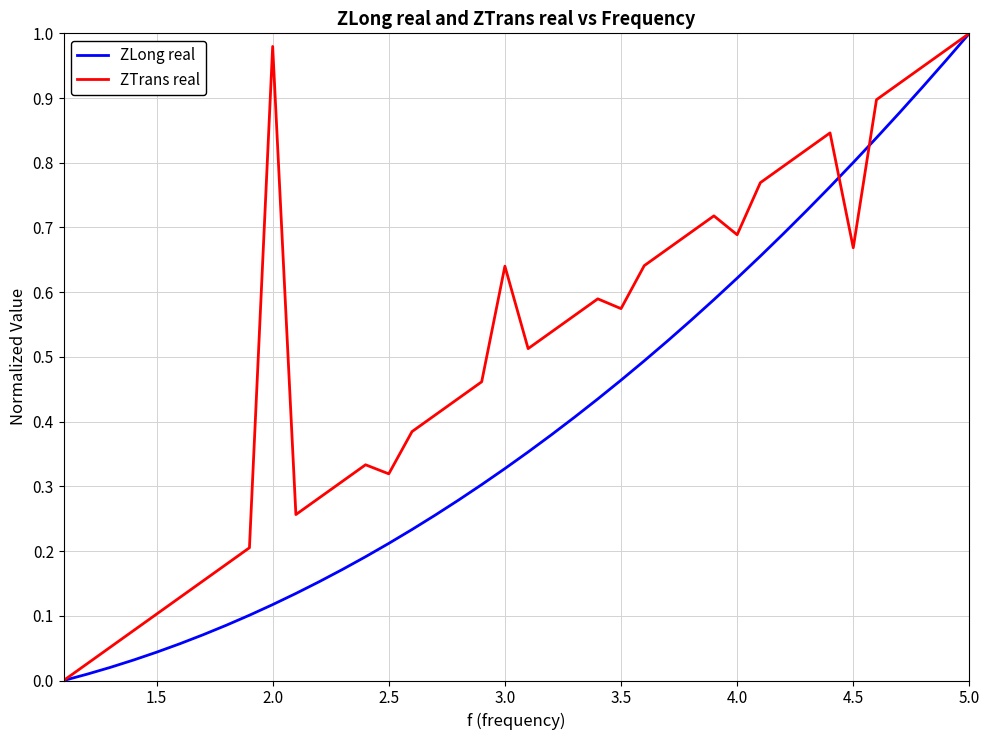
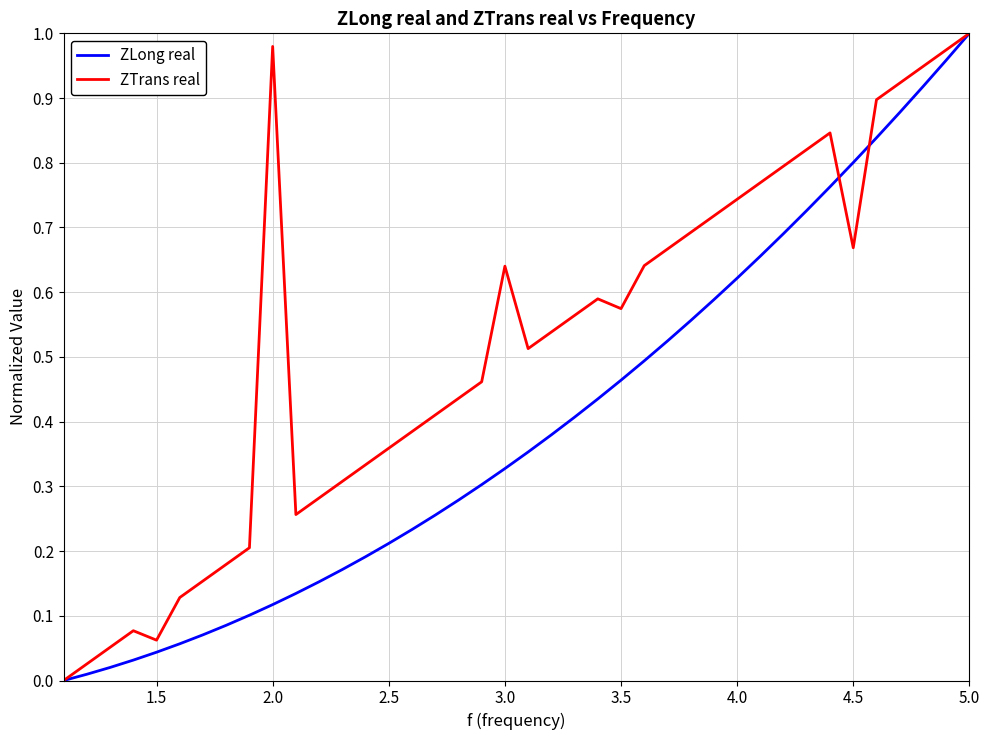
  {
    "ZLong real": {
      "1.5": 0.04,
      "2.0": 0.12,
      "2.5": 0.21,
      "3.0": 0.33,
      "3.5": 0.46,
      "4.0": 0.62,
      "4.5": 0.80
    },
    "ZTrans real": {
-     "1.5": 0.10,
+     "1.5": 0.06,
      "2.0": 0.98,
-     "2.5": 0.32,
+     "2.5": 0.36,
      "3.0": 0.64,
      "3.5": 0.57,
-     "4.0": 0.69,
+     "4.0": 0.74,
      "4.5": 0.67
    }
  }
